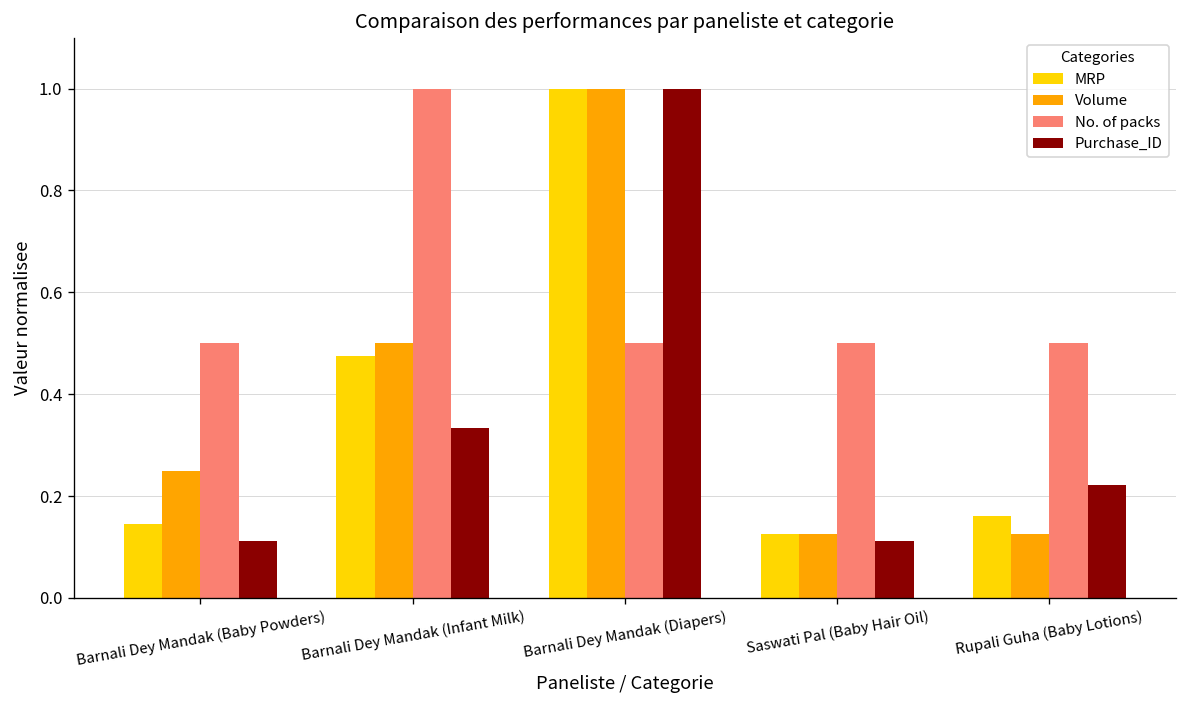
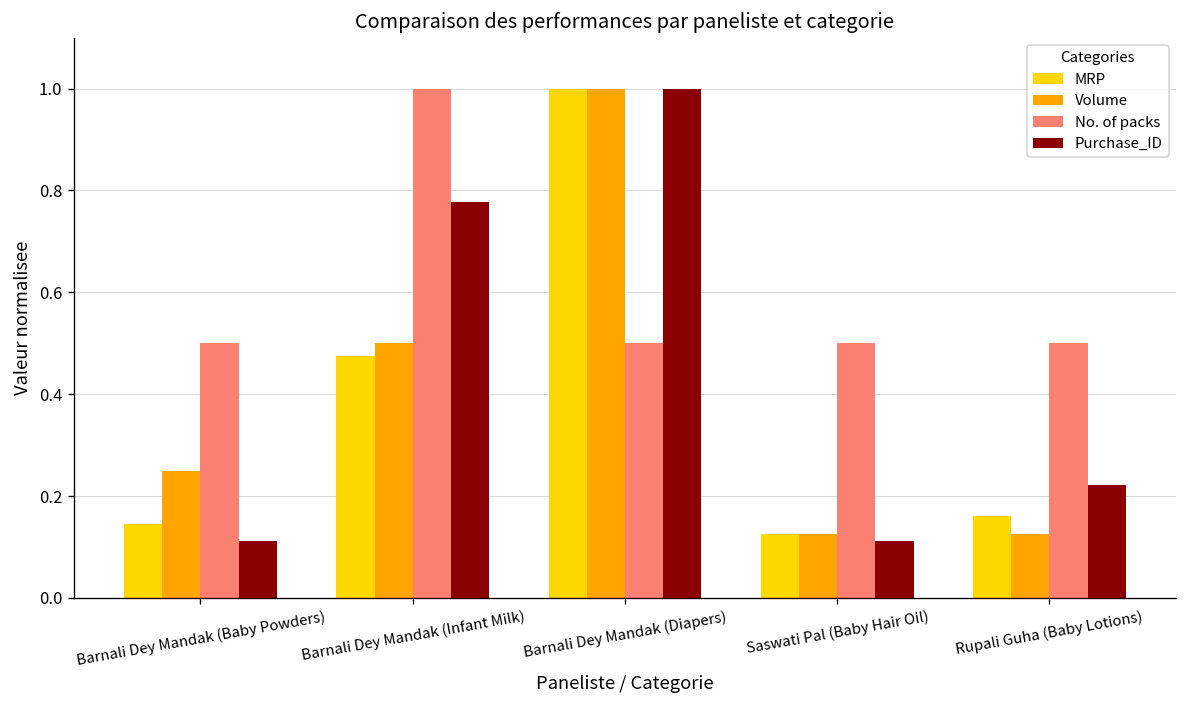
  {
    "No. of packs": {
      "Barnali Dey Mandak (Baby Powders)": 0.50,
      "Barnali Dey Mandak (Infant Milk)": 1.00,
      "Barnali Dey Mandak (Diapers)": 0.50,
      "Saswati Pal (Baby Hair Oil)": 0.50,
      "Rupali Guha (Baby Lotions)": 0.50
    },
    "Purchase_ID": {
      "Barnali Dey Mandak (Baby Powders)": 0.11,
-     "Barnali Dey Mandak (Infant Milk)": 0.33,
+     "Barnali Dey Mandak (Infant Milk)": 0.78,
      "Barnali Dey Mandak (Diapers)": 1.00,
      "Saswati Pal (Baby Hair Oil)": 0.11,
      "Rupali Guha (Baby Lotions)": 0.22
    }
  }
